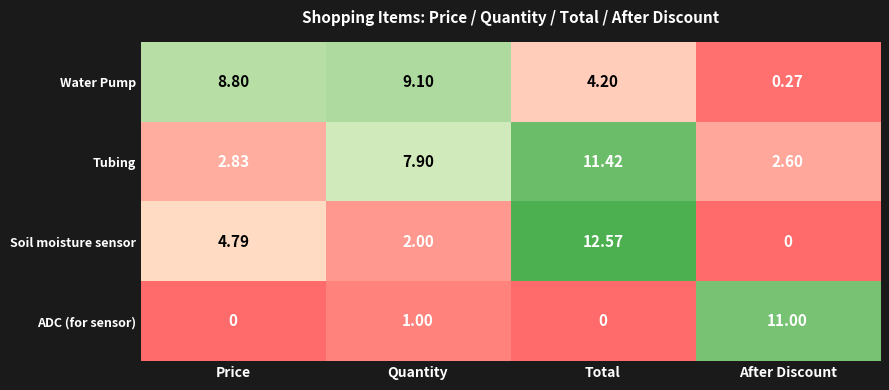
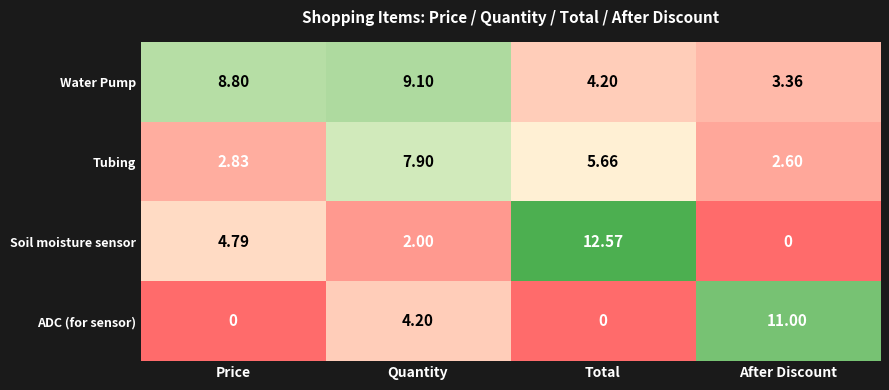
  {
    "Water Pump": {
      "Price": 8.80,
      "Quantity": 9.10,
      "Total": 4.20,
-     "After Discount": 0.27
+     "After Discount": 3.36
    },
    "Tubing": {
      "Price": 2.83,
      "Quantity": 7.90,
-     "Total": 11.42,
+     "Total": 5.66,
      "After Discount": 2.60
    },
    "Soil moisture sensor": {
      "Price": 4.79,
      "Quantity": 2.00,
      "Total": 12.57,
      "After Discount": 0
    },
    "ADC (for sensor)": {
      "Price": 0,
-     "Quantity": 1.00,
+     "Quantity": 4.20,
      "Total": 0,
      "After Discount": 11.00
    }
  }
